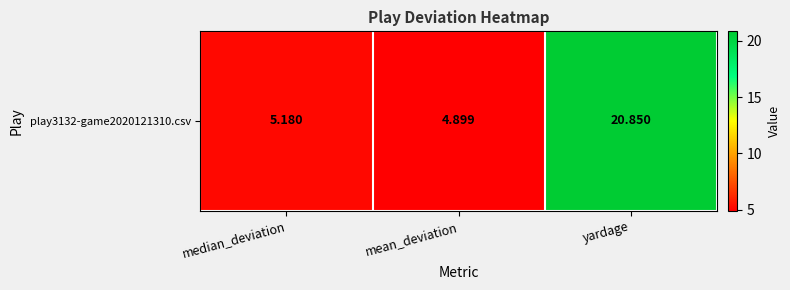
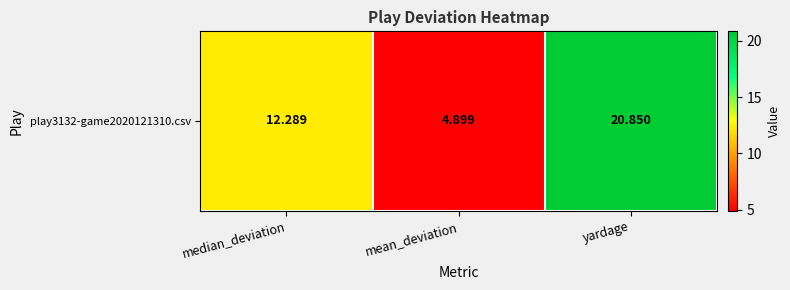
  {
    "play3132-game2020121310.csv": {
-     "median_deviation": 5.180,
+     "median_deviation": 12.289,
      "mean_deviation": 4.899,
      "yardage": 20.850
    }
  }
